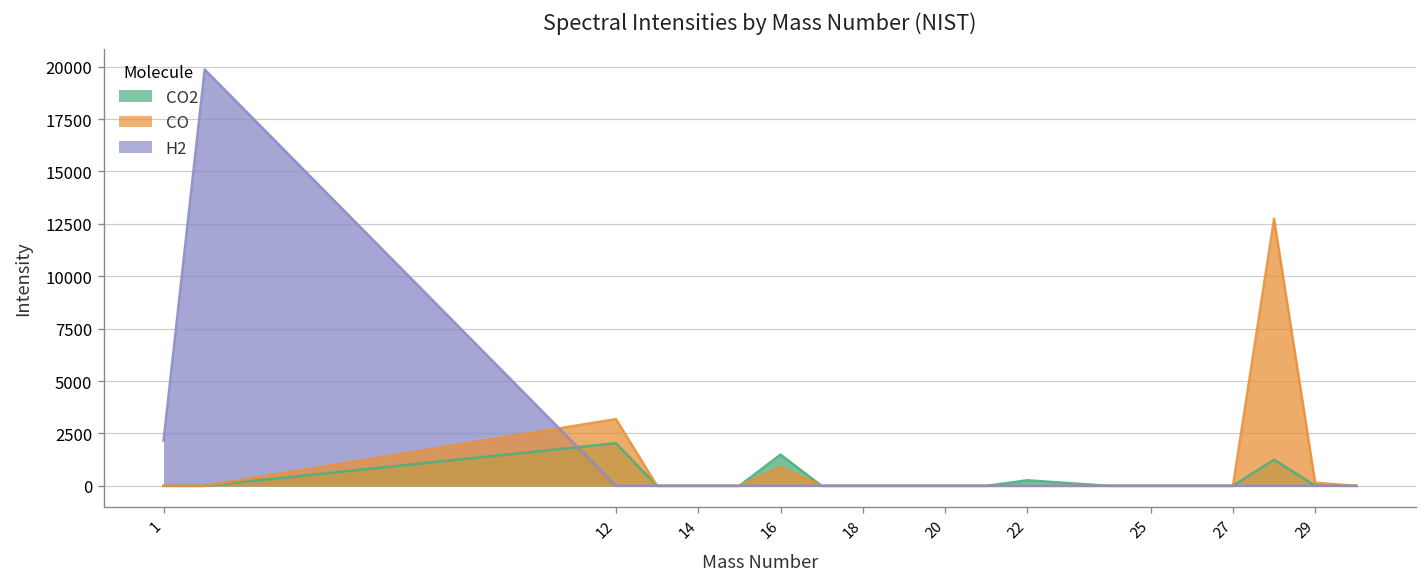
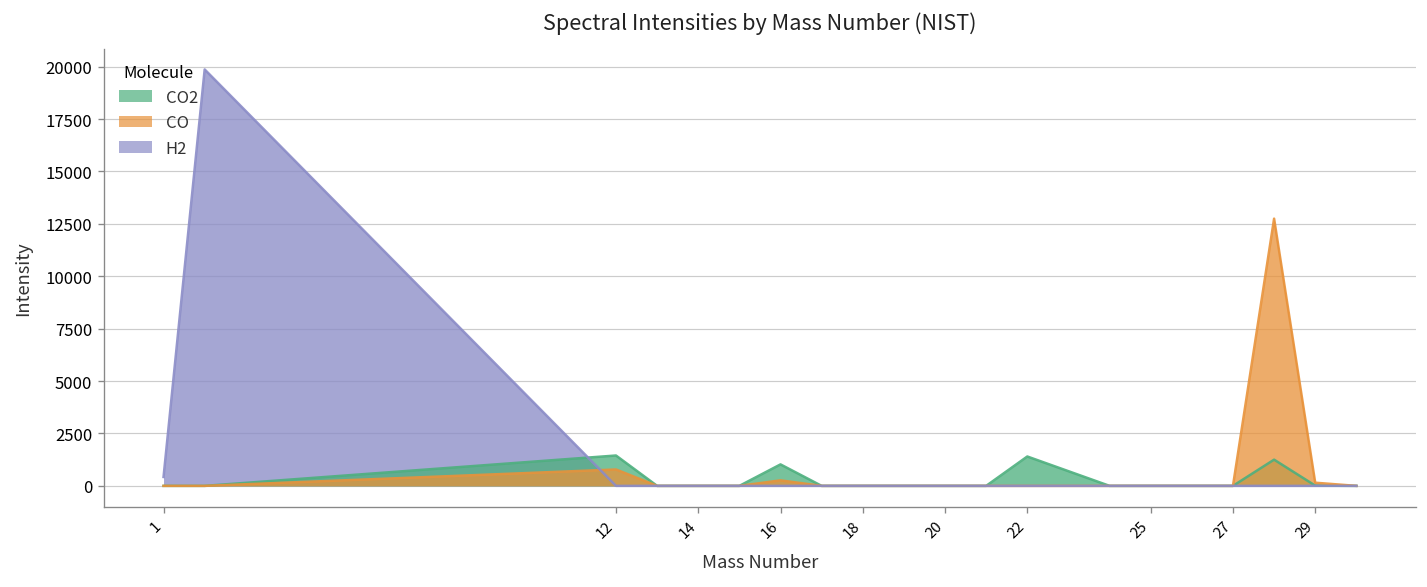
  {
    "H2": {
-     "1": 2200,
+     "1": 400,
      "12": 0,
      "16": 0
    },
    "CO2": {
-     "12": 2000,
-     "16": 1500,
-     "22": 300
+     "12": 1400,
+     "16": 1000,
+     "22": 1400
    },
    "CO": {
-     "12": 3200,
-     "16": 900
+     "12": 800,
+     "16": 300
    }
  }
